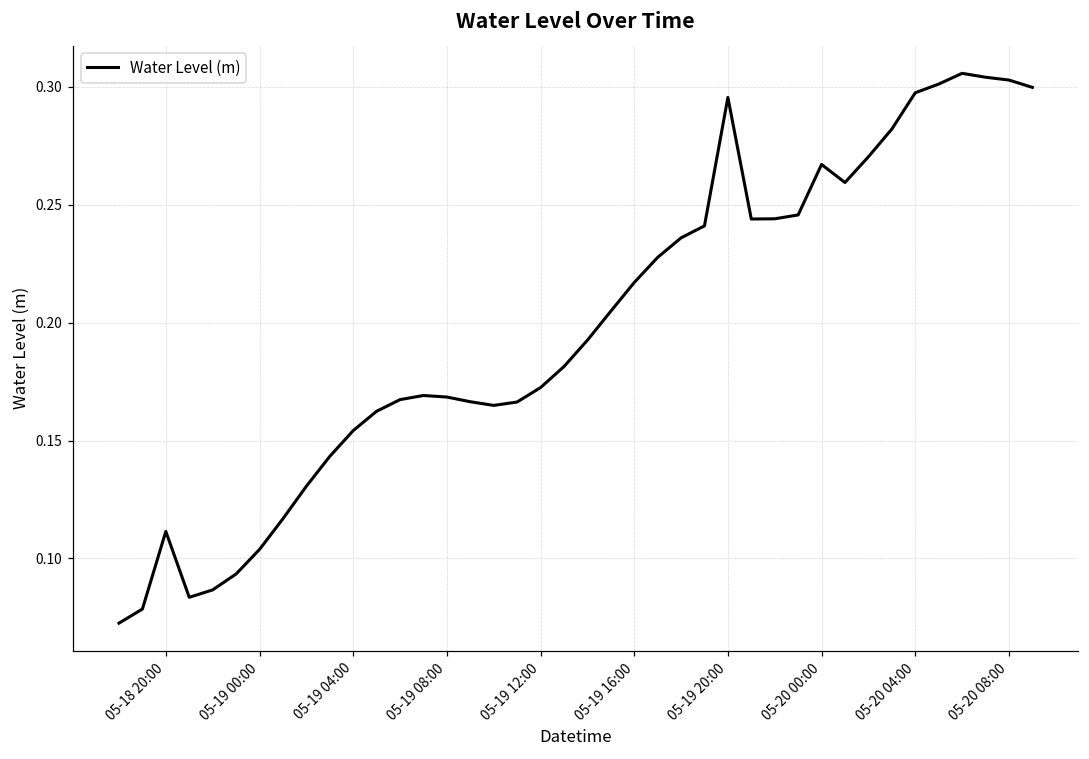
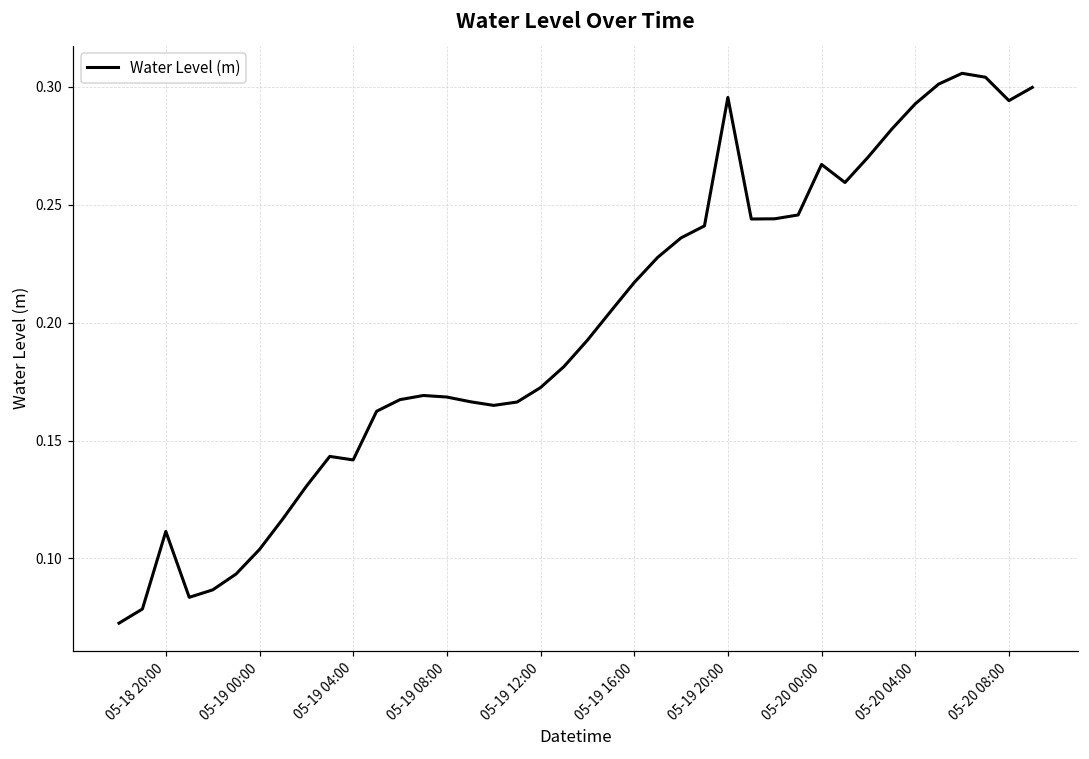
  {
    "05-18 20:00": 0.111,
    "05-19 00:00": 0.104,
-   "05-19 04:00": 0.154,
+   "05-19 04:00": 0.142,
    "05-19 08:00": 0.168,
    "05-19 12:00": 0.172,
    "05-19 16:00": 0.217,
    "05-19 20:00": 0.296,
    "05-20 00:00": 0.267,
-   "05-20 04:00": 0.297,
-   "05-20 08:00": 0.303
+   "05-20 04:00": 0.293,
+   "05-20 08:00": 0.294
  }
